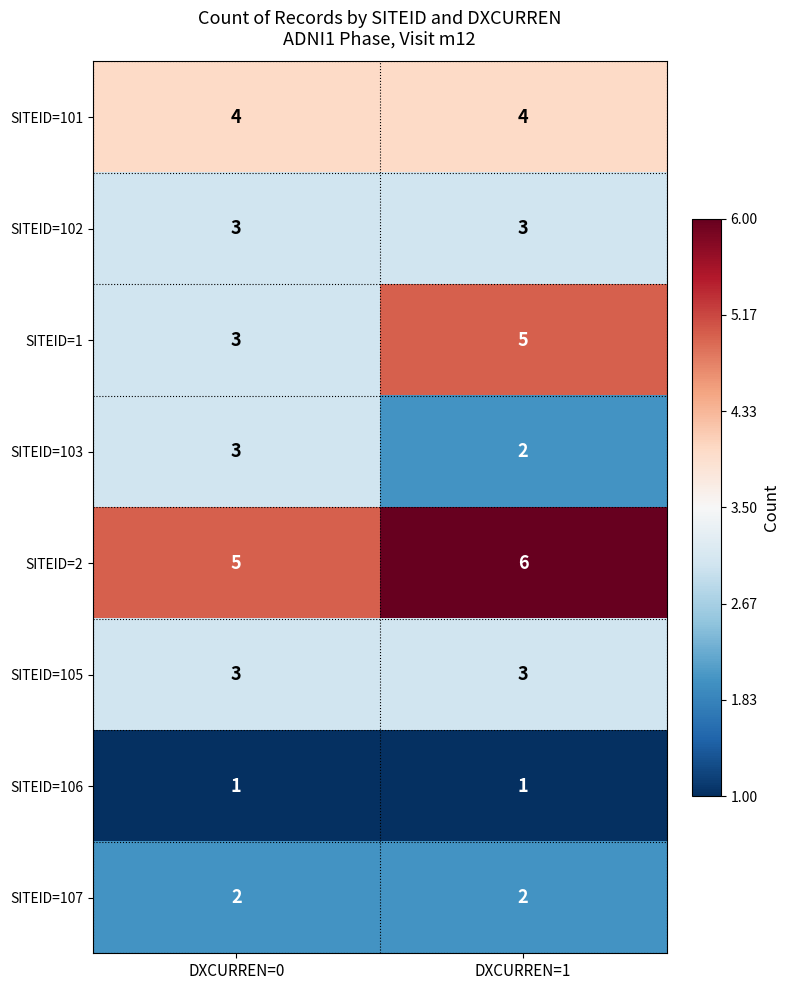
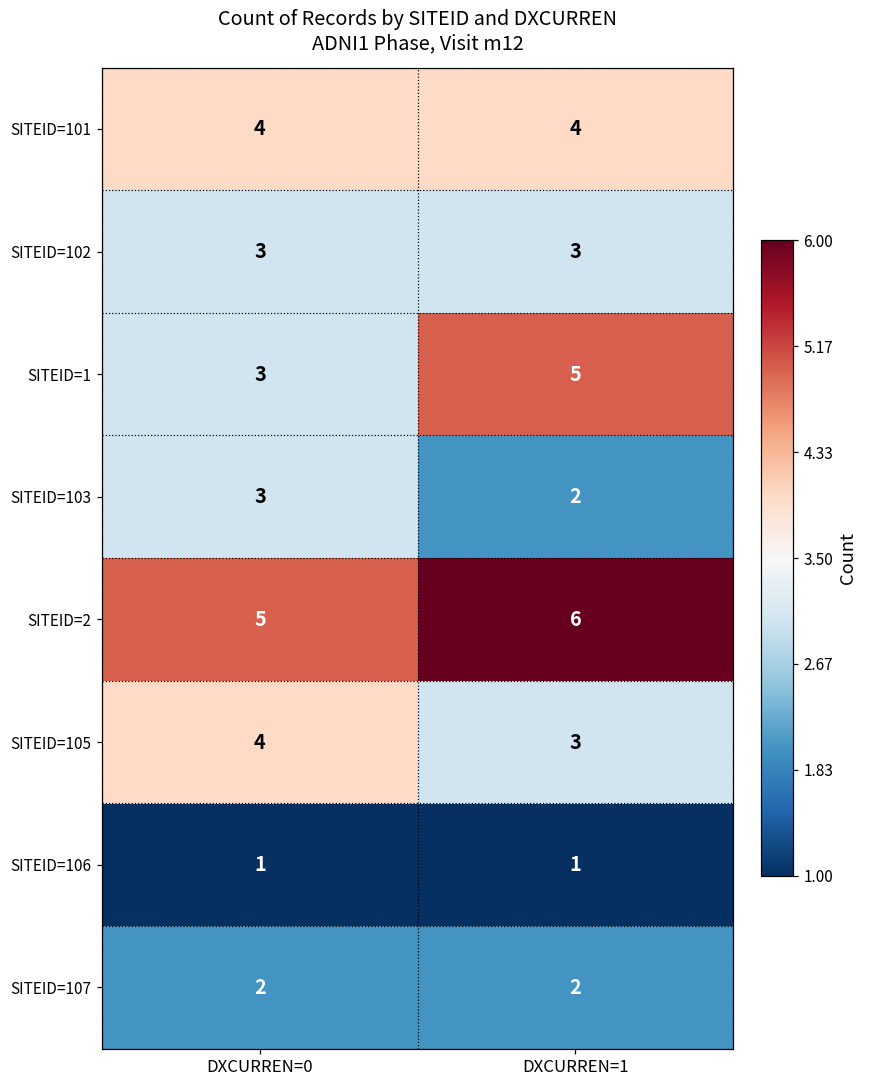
  {
    "SITEID=101": {
      "DXCURREN=0": 4,
      "DXCURREN=1": 4
    },
    "SITEID=102": {
      "DXCURREN=0": 3,
      "DXCURREN=1": 3
    },
    "SITEID=1": {
      "DXCURREN=0": 3,
      "DXCURREN=1": 5
    },
    "SITEID=103": {
      "DXCURREN=0": 3,
      "DXCURREN=1": 2
    },
    "SITEID=2": {
      "DXCURREN=0": 5,
      "DXCURREN=1": 6
    },
    "SITEID=105": {
-     "DXCURREN=0": 3,
+     "DXCURREN=0": 4,
      "DXCURREN=1": 3
    },
    "SITEID=106": {
      "DXCURREN=0": 1,
      "DXCURREN=1": 1
    },
    "SITEID=107": {
      "DXCURREN=0": 2,
      "DXCURREN=1": 2
    }
  }
